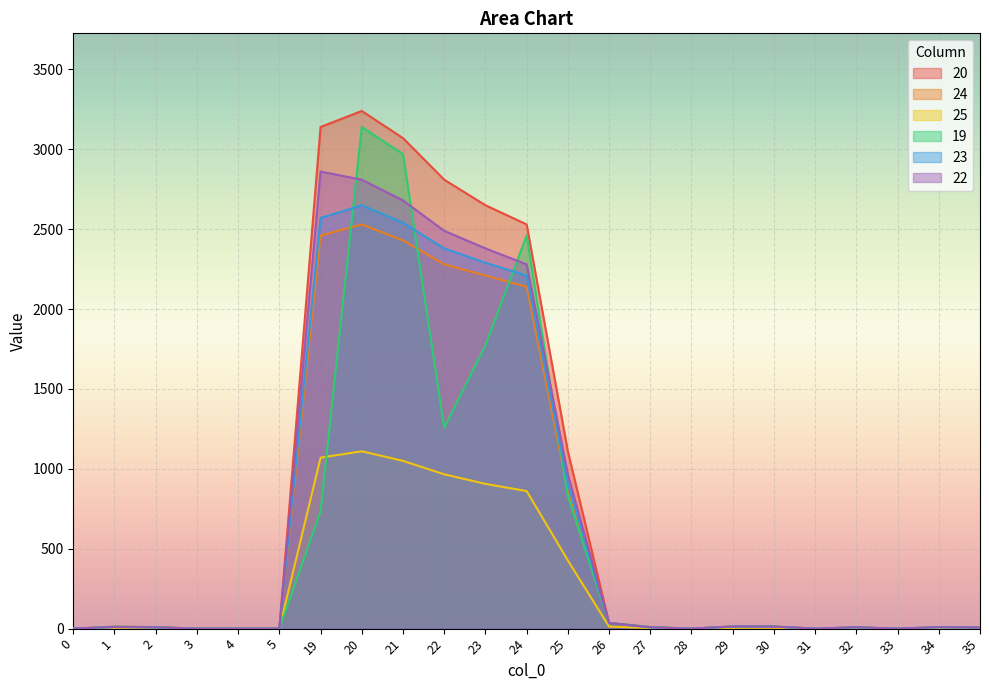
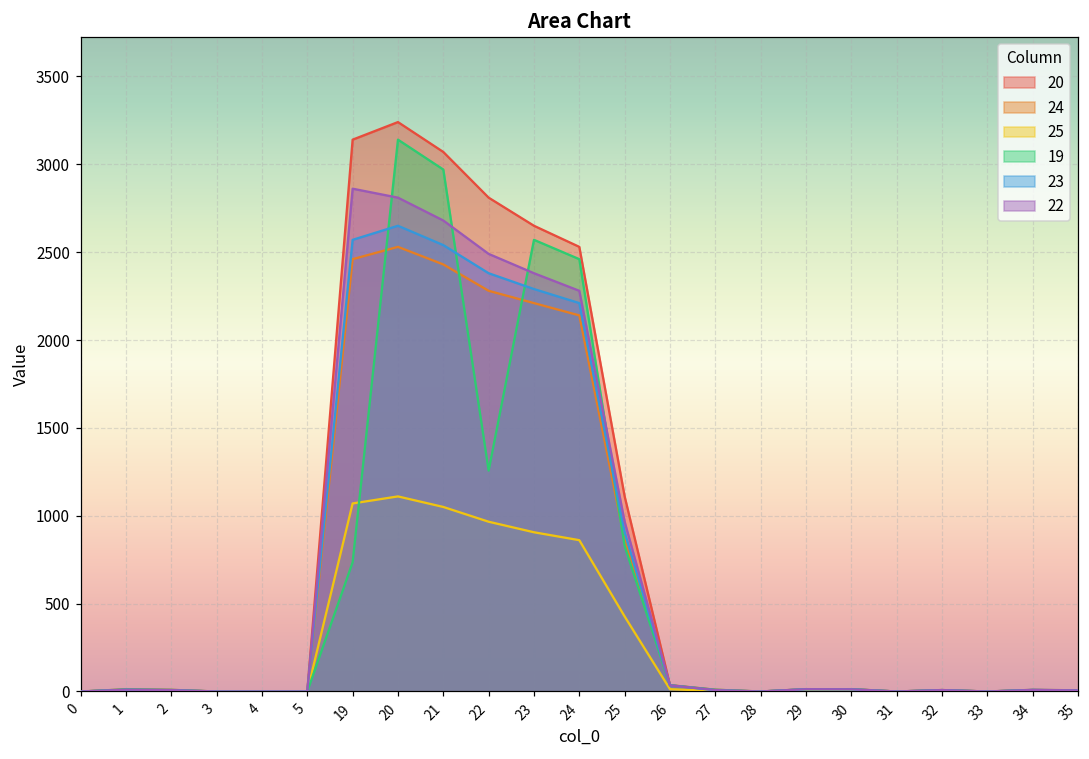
  {
    "19": {
      "19": 740,
      "20": 3140,
      "21": 2970,
      "22": 1260,
-     "23": 1770,
+     "23": 2570,
      "24": 2460,
      "25": 830
    },
    "23": {
      "19": 2570,
      "20": 2650,
      "21": 2540,
      "22": 2380,
      "23": 2290,
      "24": 2210,
      "25": 910
    },
    "22": {
      "19": 2860,
      "20": 2810,
      "21": 2680,
      "22": 2490,
      "23": 2380,
      "24": 2280,
      "25": 970
    }
  }
